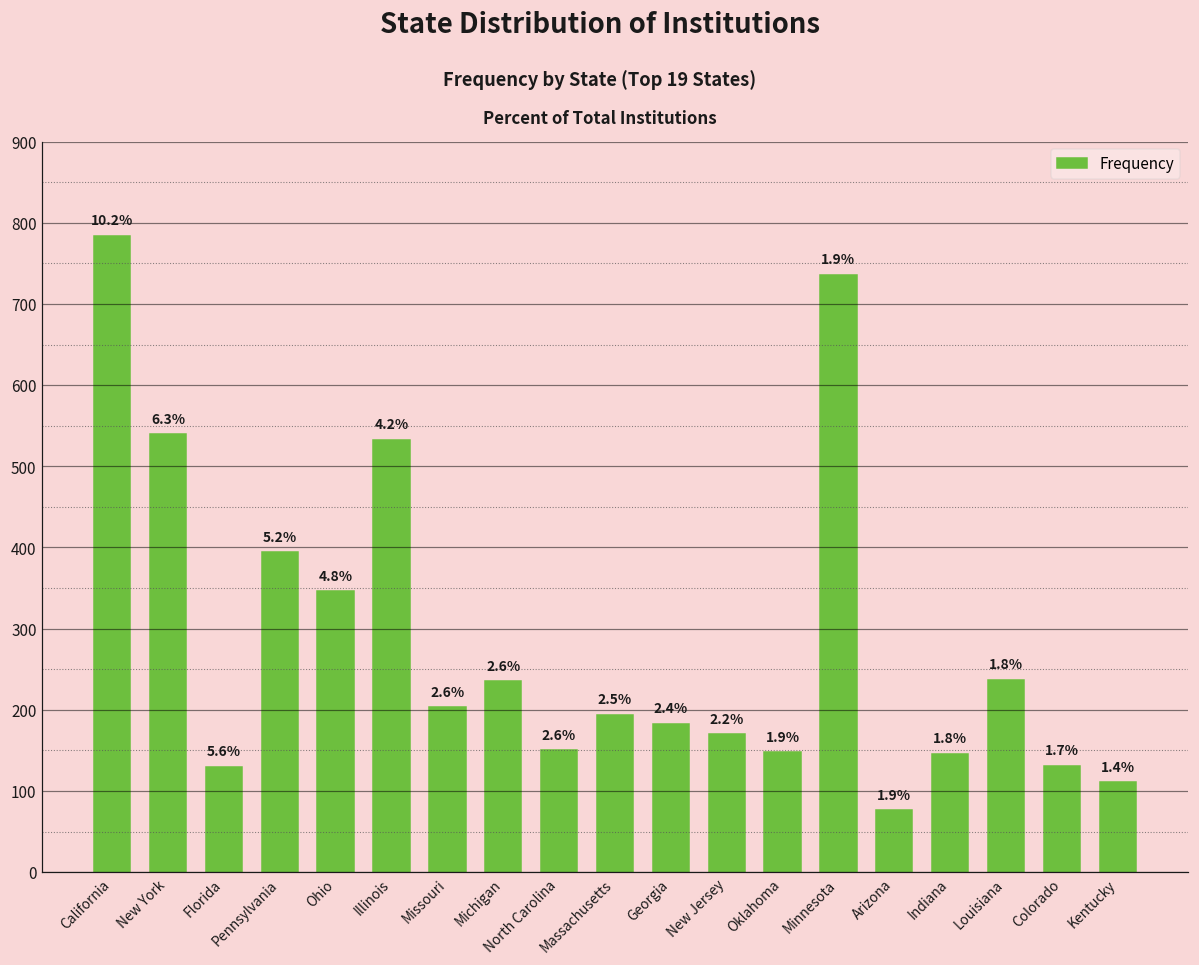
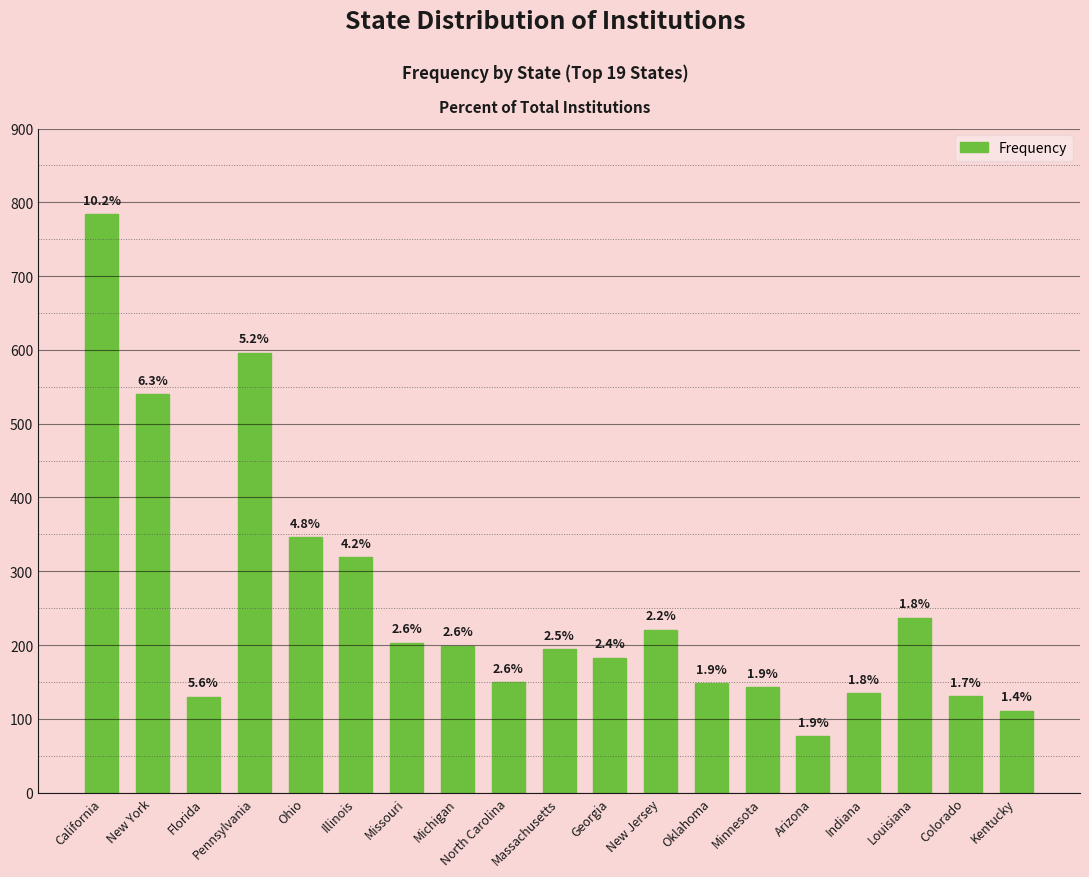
  {
-   "Pennsylvania": 390,
-   "Illinois": 530,
-   "Michigan": 240,
-   "New Jersey": 170,
-   "Minnesota": 740,
-   "Indiana": 150
+   "Pennsylvania": 600,
+   "Illinois": 320,
+   "Michigan": 200,
+   "New Jersey": 220,
+   "Minnesota": 140,
+   "Indiana": 140
  }
